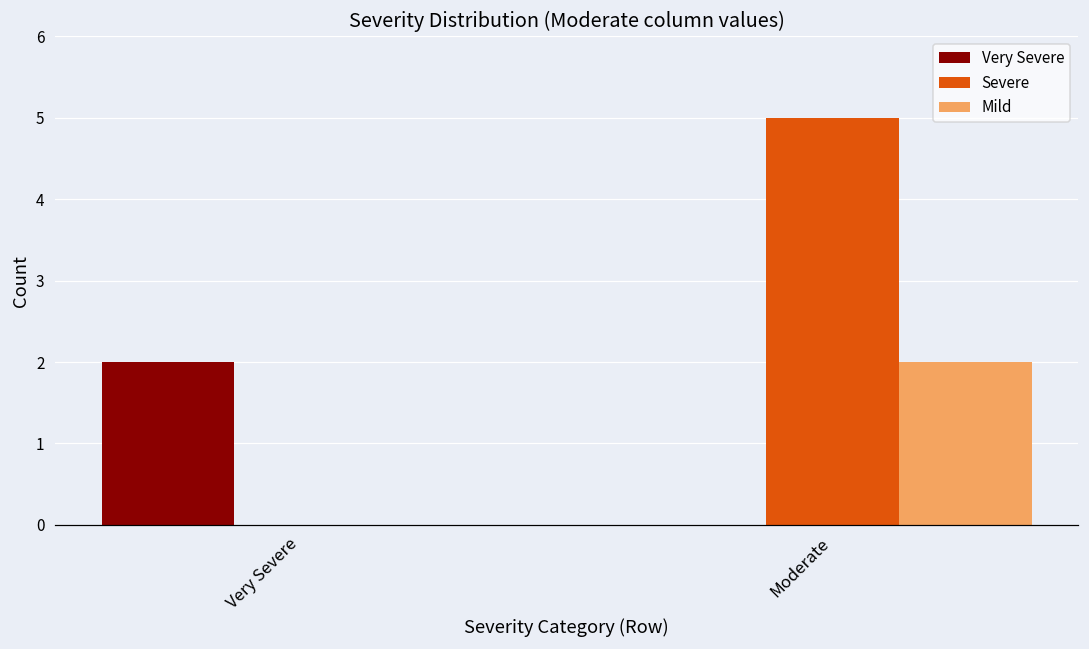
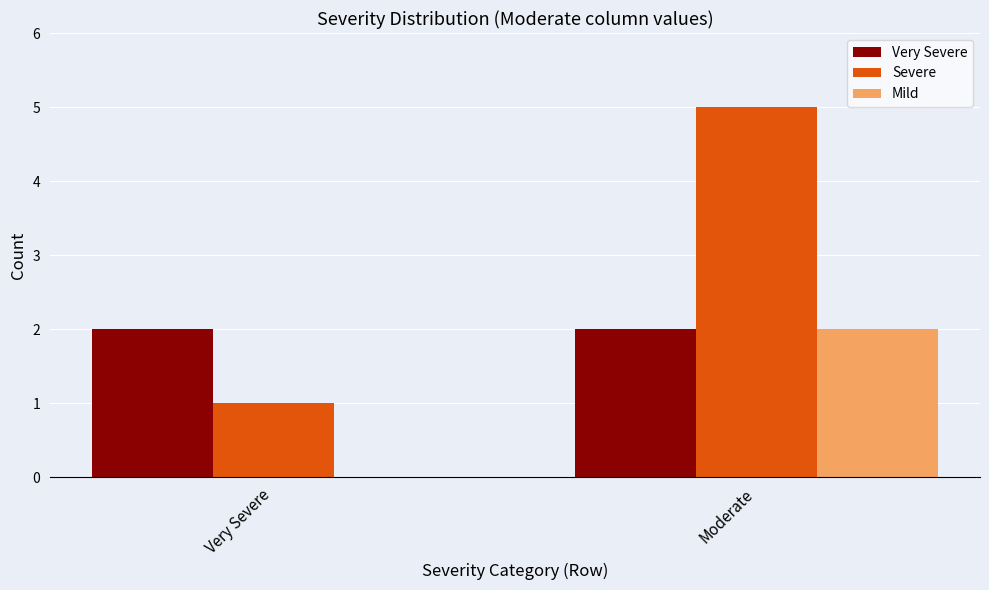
  {
    "Very Severe": {
      "Very Severe": 2,
-     "Moderate": 0
+     "Moderate": 2
    },
    "Severe": {
-     "Very Severe": 0,
+     "Very Severe": 1,
      "Moderate": 5
    },
    "Mild": {
      "Very Severe": 0,
      "Moderate": 2
    }
  }
